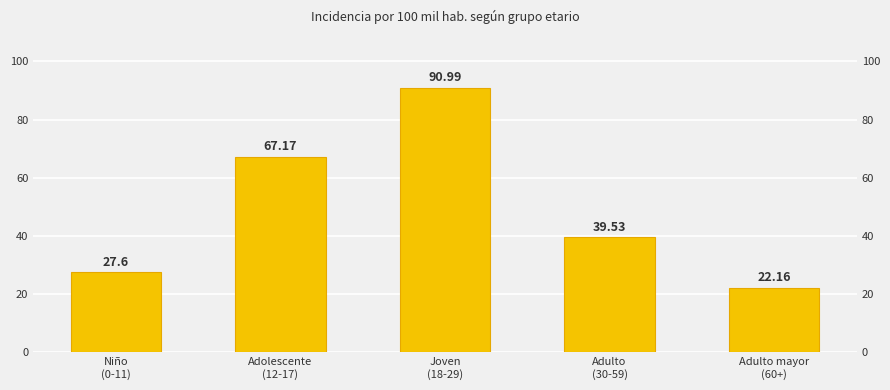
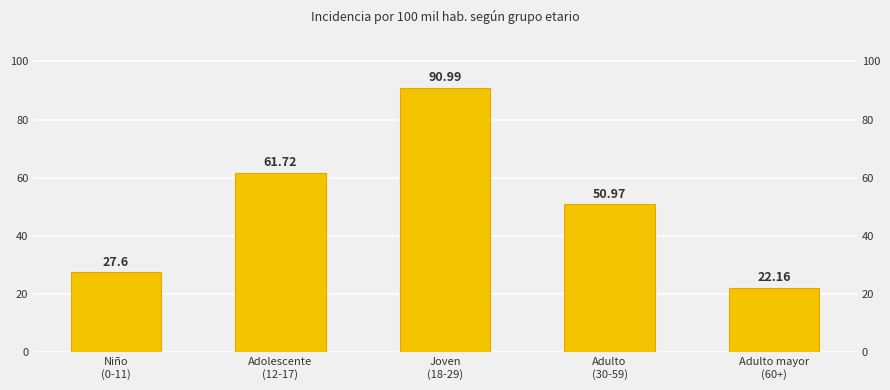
  {
    "Niño (0-11)": 27.6,
-   "Adolescente (12-17)": 67.17,
+   "Adolescente (12-17)": 61.72,
    "Joven (18-29)": 90.99,
-   "Adulto (30-59)": 39.53,
+   "Adulto (30-59)": 50.97,
    "Adulto mayor (60+)": 22.16
  }
